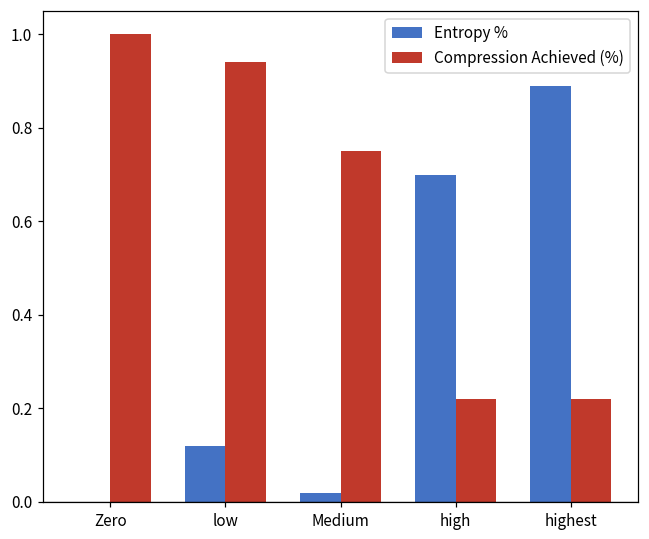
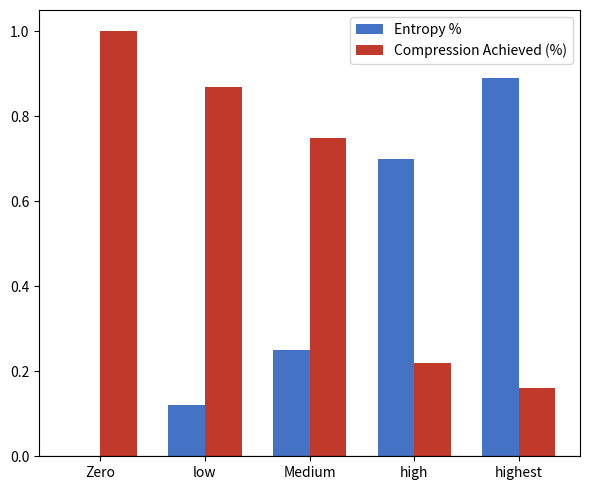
  {
    "Entropy %": {
      "Zero": 0.00,
      "low": 0.12,
-     "Medium": 0.02,
+     "Medium": 0.25,
      "high": 0.70,
      "highest": 0.89
    },
    "Compression Achieved (%)": {
      "Zero": 1.00,
-     "low": 0.94,
+     "low": 0.87,
      "Medium": 0.75,
      "high": 0.22,
-     "highest": 0.22
+     "highest": 0.16
    }
  }
